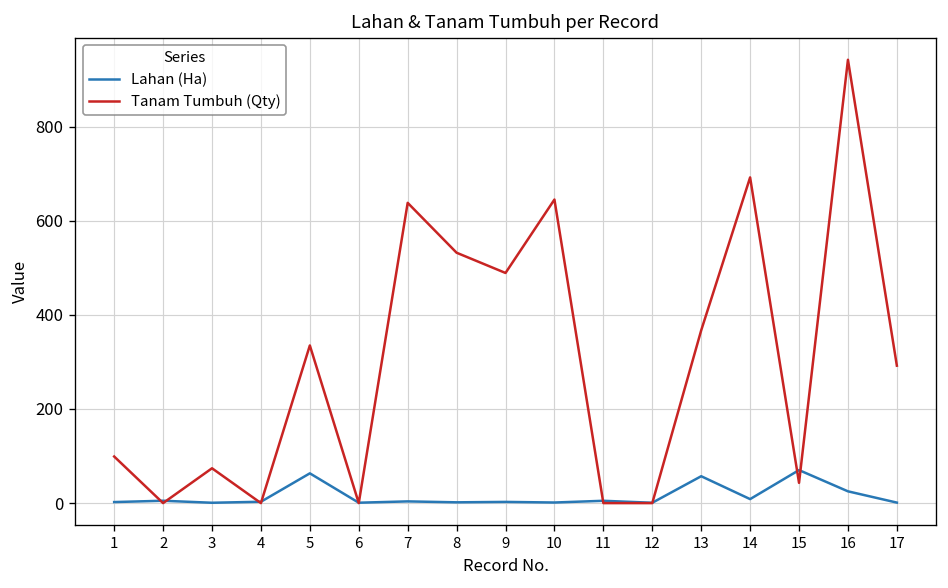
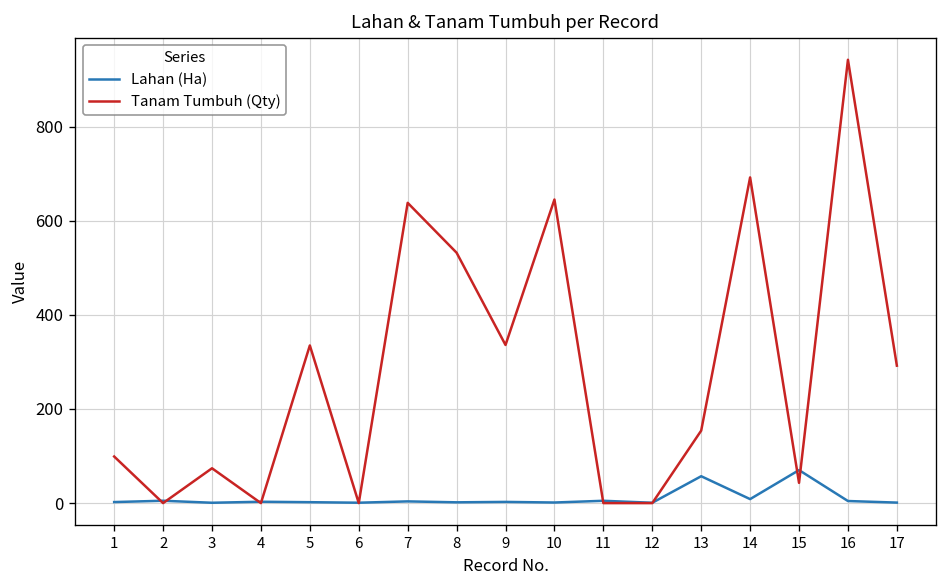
  {
    "Lahan (Ha)": {
      "1": 0,
      "3": 0,
-     "5": 60,
+     "5": 0,
      "7": 0,
      "8": 0,
      "9": 0,
      "10": 0,
      "13": 60,
      "14": 10,
      "15": 70,
-     "16": 30,
+     "16": 0,
      "17": 0
    },
    "Tanam Tumbuh (Qty)": {
      "1": 100,
      "3": 70,
      "5": 340,
      "7": 640,
      "8": 530,
-     "9": 490,
+     "9": 340,
      "10": 650,
-     "13": 370,
+     "13": 150,
      "14": 690,
      "15": 40,
      "16": 940,
      "17": 290
    }
  }
